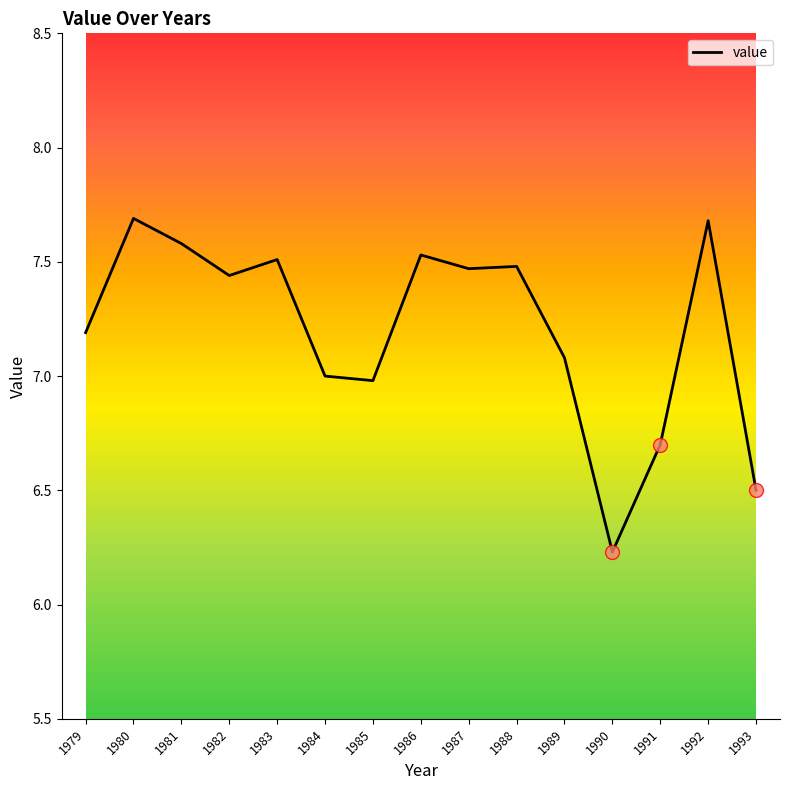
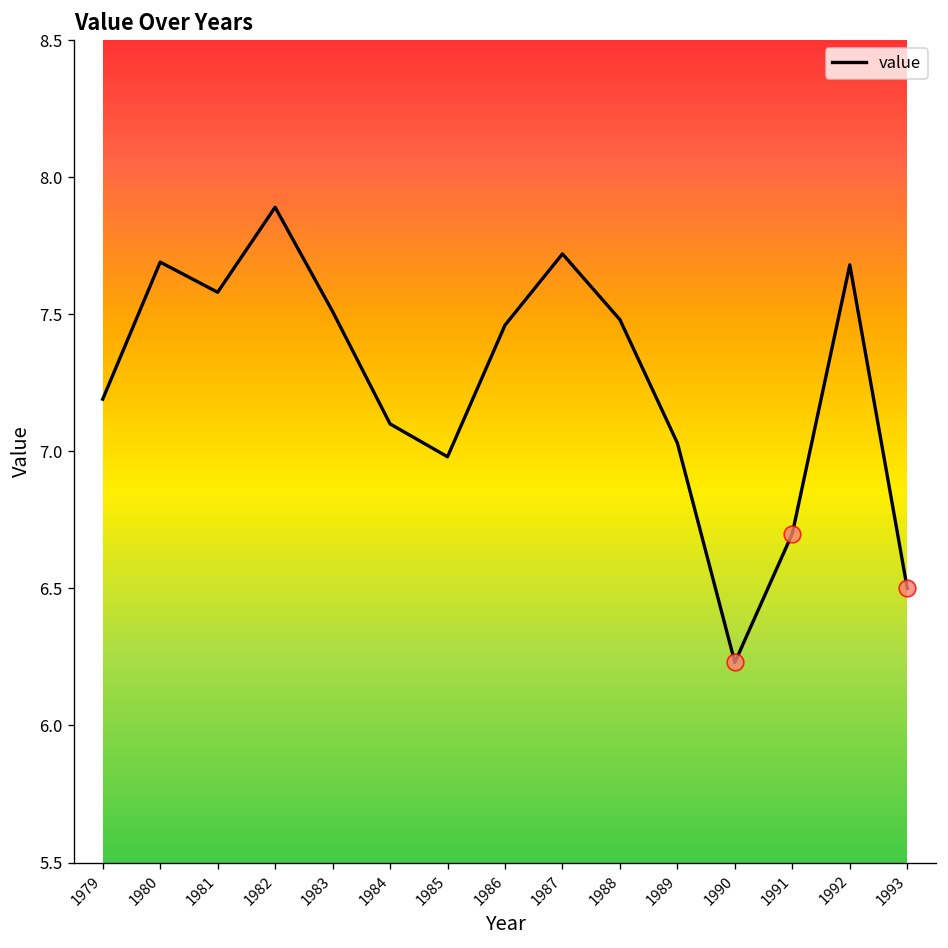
  {
    "value": {
      "1980": 7.69,
      "1981": 7.58,
-     "1982": 7.44,
+     "1982": 7.89,
      "1983": 7.51,
-     "1984": 7.0,
+     "1984": 7.1,
      "1985": 6.98,
-     "1986": 7.53,
-     "1987": 7.47,
+     "1986": 7.46,
+     "1987": 7.72,
      "1988": 7.48,
-     "1989": 7.08,
+     "1989": 7.03,
      "1992": 7.68
    }
  }
